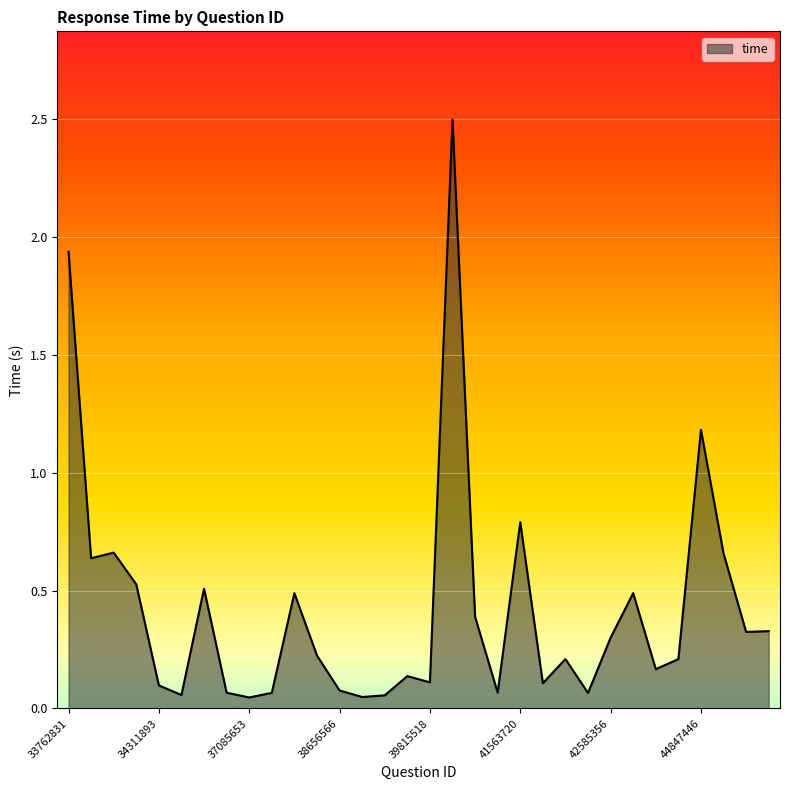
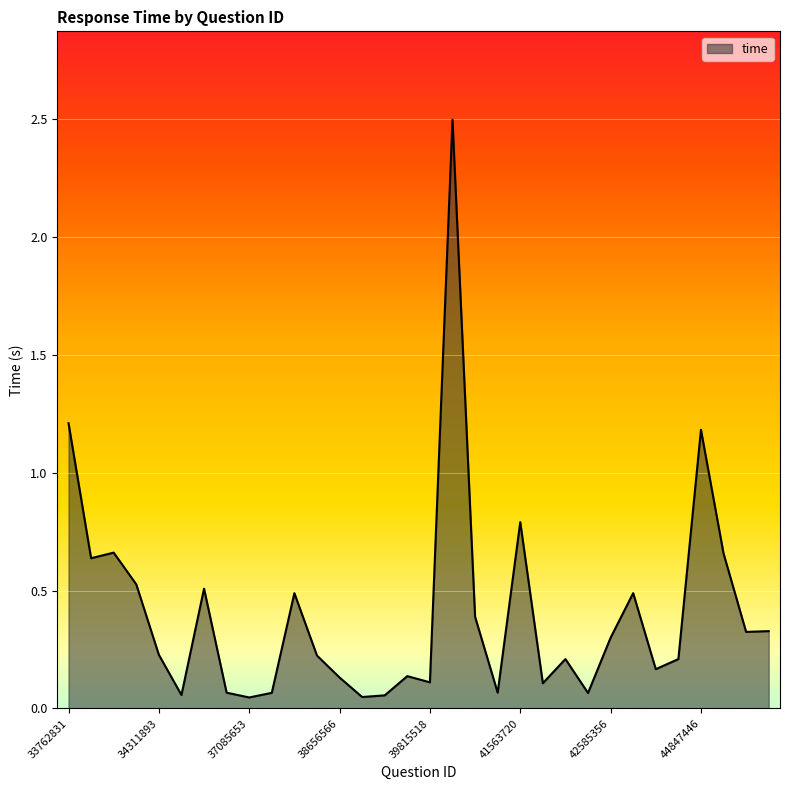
  {
-   "33762831": 1.94,
-   "34311893": 0.10,
+   "33762831": 1.21,
+   "34311893": 0.23,
    "37085653": 0.05,
-   "38656566": 0.08,
+   "38656566": 0.13,
    "39815518": 0.11,
    "41563720": 0.79,
    "42585356": 0.30,
    "44847446": 1.18
  }
